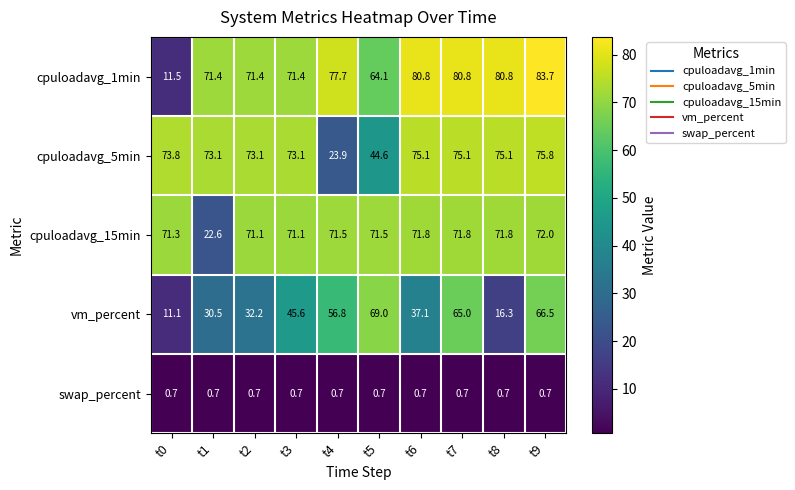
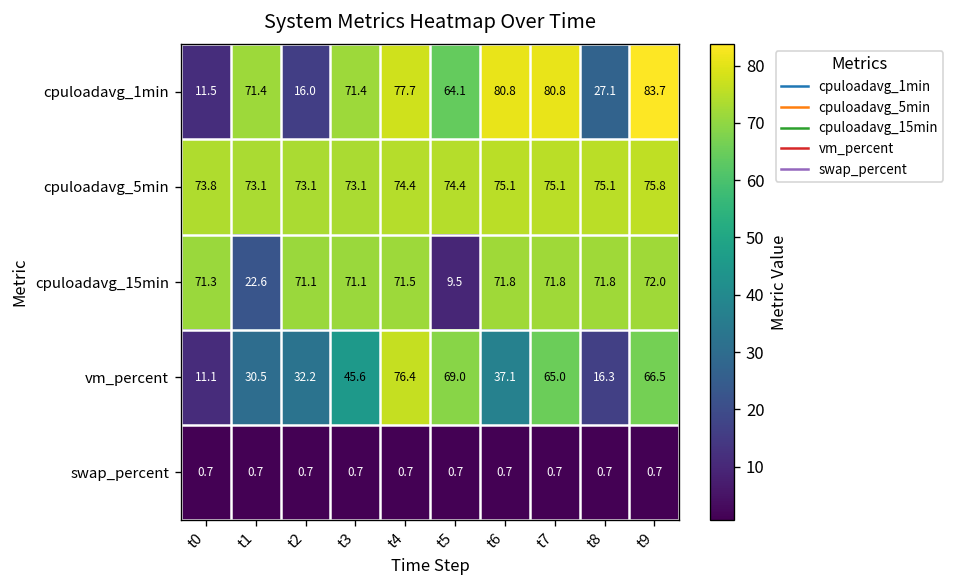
  {
    "cpuloadavg_1min": {
      "t0": 11.5,
      "t1": 71.4,
-     "t2": 71.4,
+     "t2": 16.0,
      "t3": 71.4,
      "t4": 77.7,
      "t5": 64.1,
      "t6": 80.8,
      "t7": 80.8,
-     "t8": 80.8,
+     "t8": 27.1,
      "t9": 83.7
    },
    "cpuloadavg_5min": {
      "t0": 73.8,
      "t1": 73.1,
      "t2": 73.1,
      "t3": 73.1,
-     "t4": 23.9,
-     "t5": 44.6,
+     "t4": 74.4,
+     "t5": 74.4,
      "t6": 75.1,
      "t7": 75.1,
      "t8": 75.1,
      "t9": 75.8
    },
    "cpuloadavg_15min": {
      "t0": 71.3,
      "t1": 22.6,
      "t2": 71.1,
      "t3": 71.1,
      "t4": 71.5,
-     "t5": 71.5,
+     "t5": 9.5,
      "t6": 71.8,
      "t7": 71.8,
      "t8": 71.8,
      "t9": 72.0
    },
    "vm_percent": {
      "t0": 11.1,
      "t1": 30.5,
      "t2": 32.2,
      "t3": 45.6,
-     "t4": 56.8,
+     "t4": 76.4,
      "t5": 69.0,
      "t6": 37.1,
      "t7": 65.0,
      "t8": 16.3,
      "t9": 66.5
    },
    "swap_percent": {
      "t0": 0.7,
      "t1": 0.7,
      "t2": 0.7,
      "t3": 0.7,
      "t4": 0.7,
      "t5": 0.7,
      "t6": 0.7,
      "t7": 0.7,
      "t8": 0.7,
      "t9": 0.7
    }
  }
